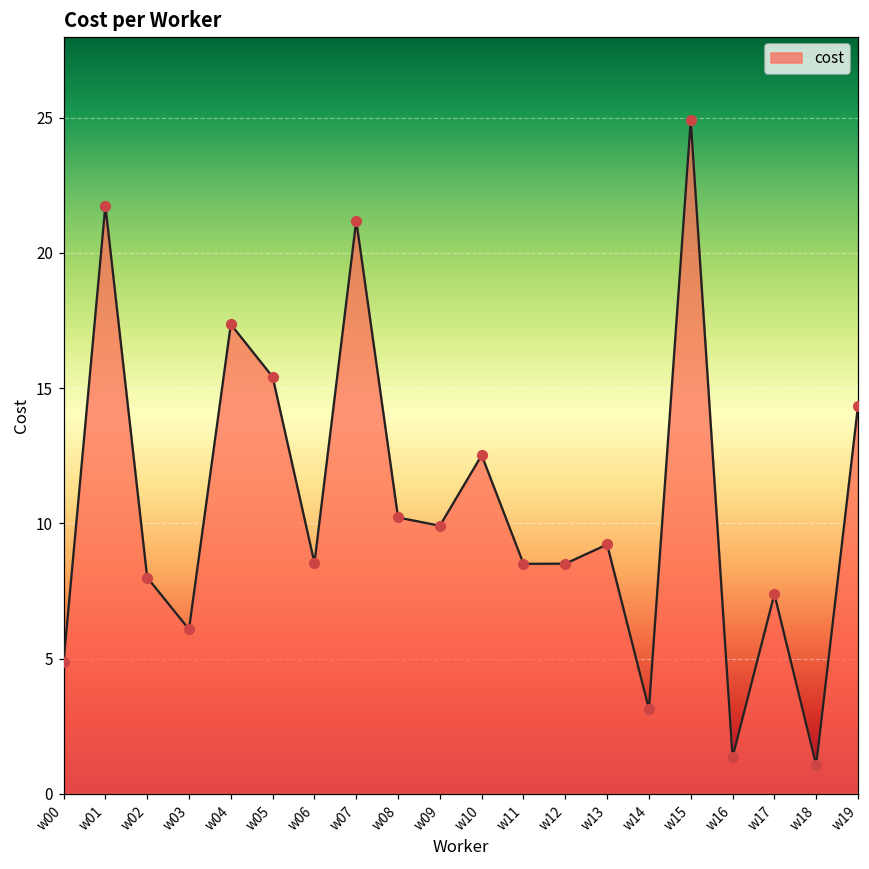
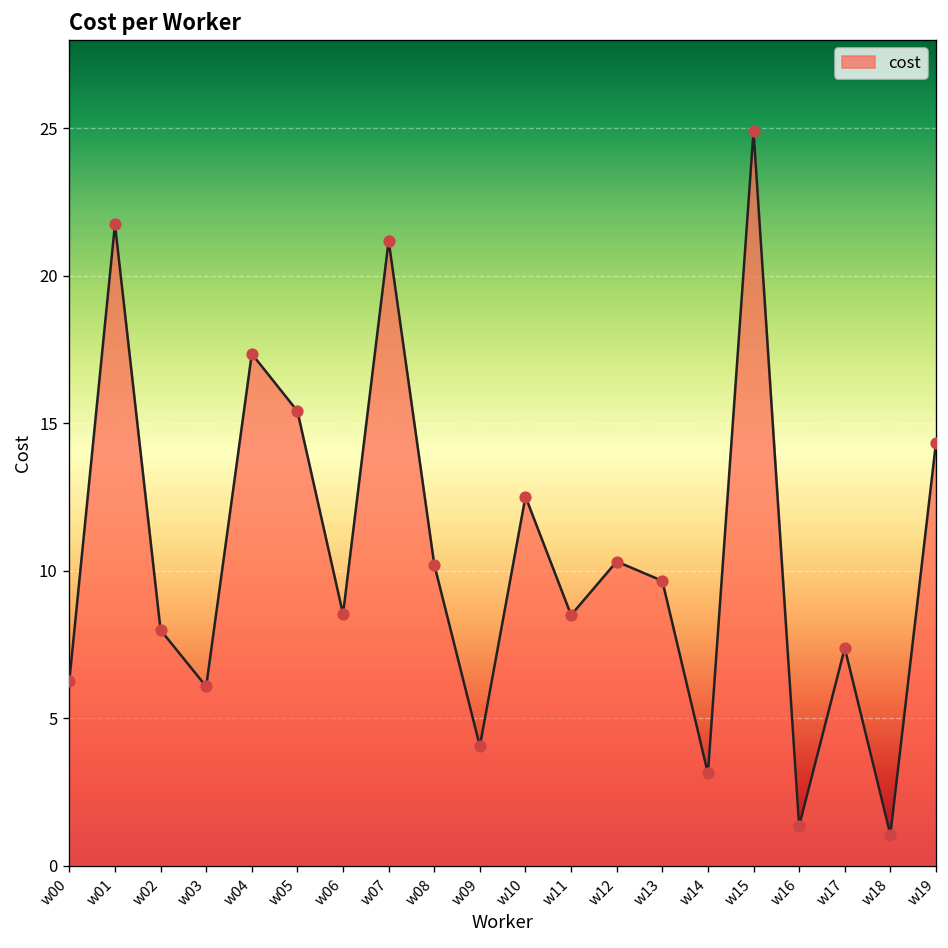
  {
-   "w00": 4.9,
+   "w00": 6.3,
    "w01": 21.7,
    "w02": 8.0,
    "w03": 6.1,
    "w04": 17.4,
    "w05": 15.4,
    "w06": 8.5,
    "w07": 21.2,
    "w08": 10.2,
-   "w09": 9.9,
+   "w09": 4.1,
    "w10": 12.5,
    "w11": 8.5,
-   "w12": 8.5,
-   "w13": 9.2,
+   "w12": 10.3,
+   "w13": 9.7,
    "w14": 3.1,
    "w15": 24.9,
    "w16": 1.4,
    "w17": 7.4,
    "w18": 1.1,
    "w19": 14.4
  }
